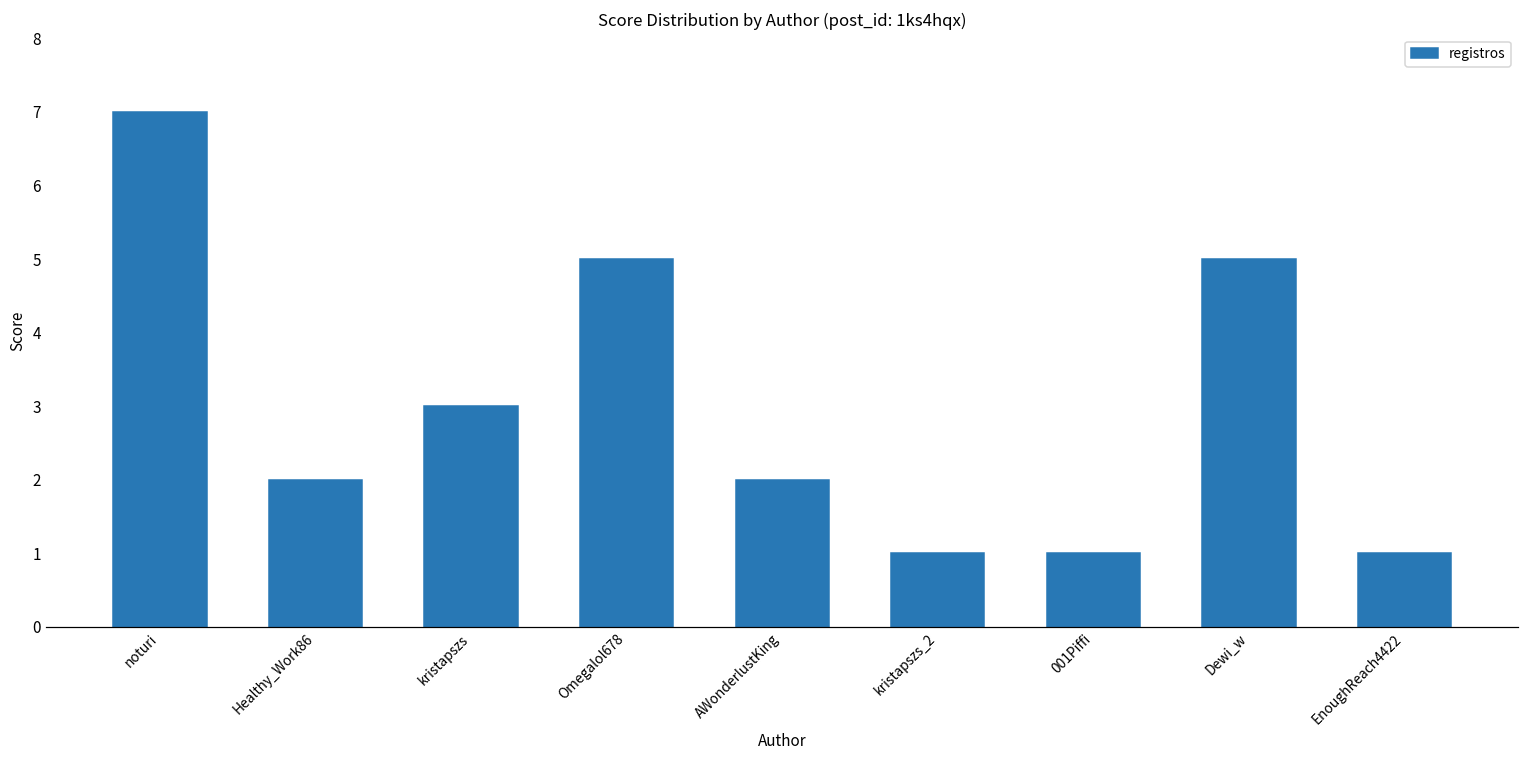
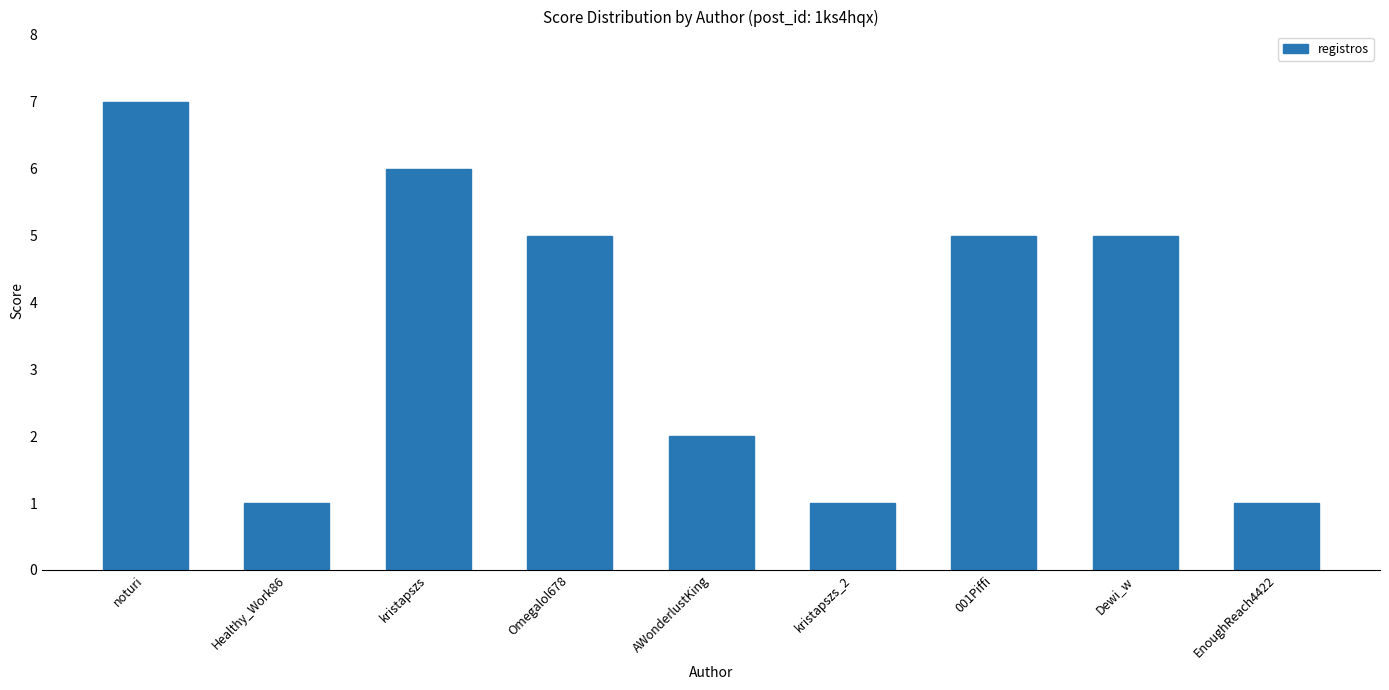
  {
    "noturi": 7,
-   "Healthy_Work86": 2,
-   "kristapszs": 3,
+   "Healthy_Work86": 1,
+   "kristapszs": 6,
    "Omegalol678": 5,
    "AWonderlustKing": 2,
    "kristapszs_2": 1,
-   "001Piffi": 1,
+   "001Piffi": 5,
    "Dewi_w": 5,
    "EnoughReach4422": 1
  }
